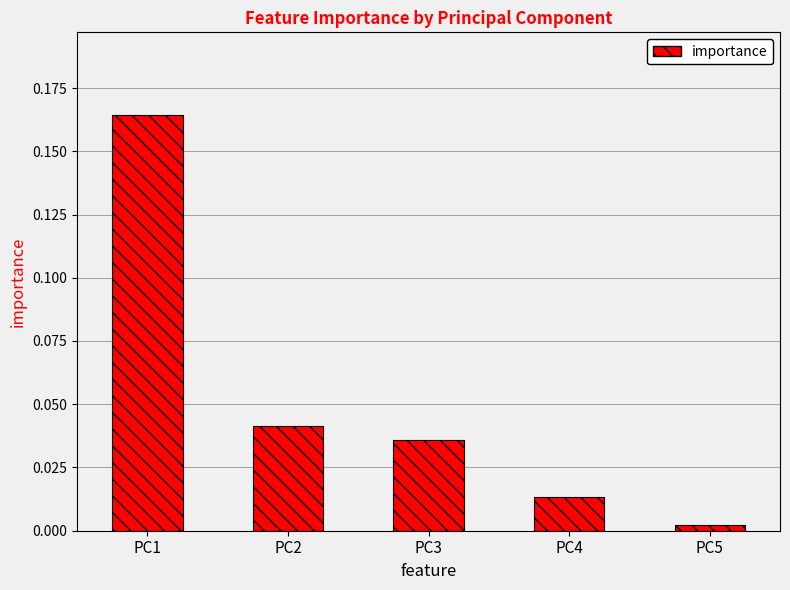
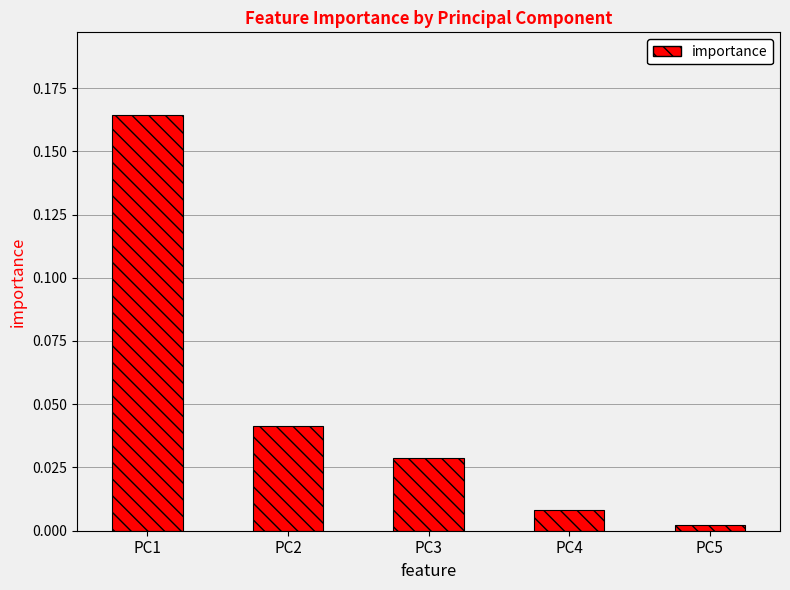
  {
    "PC1": 0.164,
    "PC2": 0.041,
-   "PC3": 0.036,
-   "PC4": 0.013,
+   "PC3": 0.029,
+   "PC4": 0.008,
    "PC5": 0.002
  }
